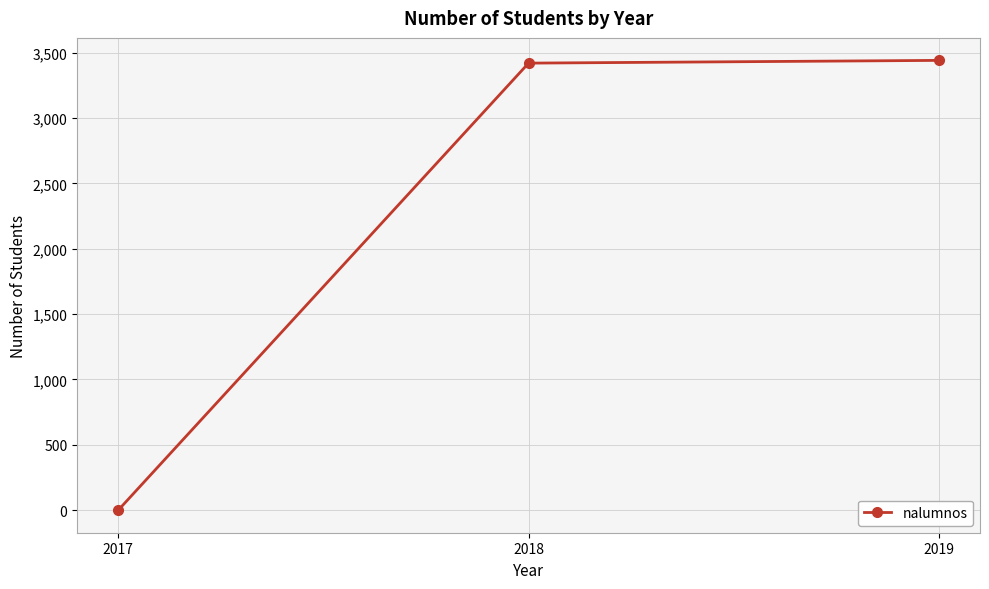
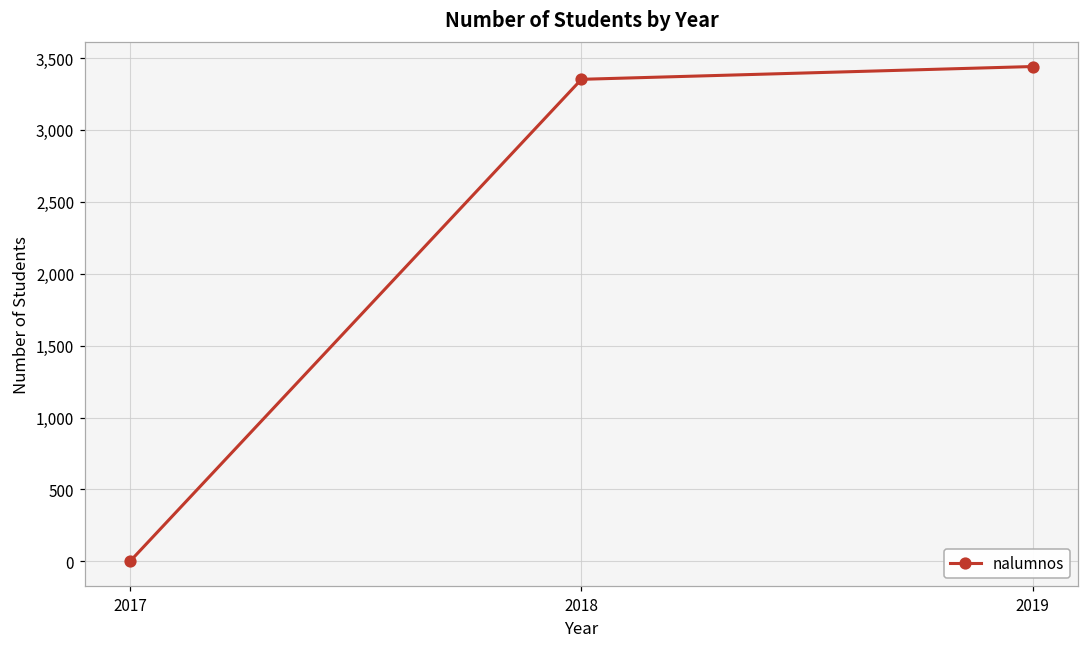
  {
    "2017": "0",
-   "2018": "3,420",
+   "2018": "3,350",
    "2019": "3,440"
  }
